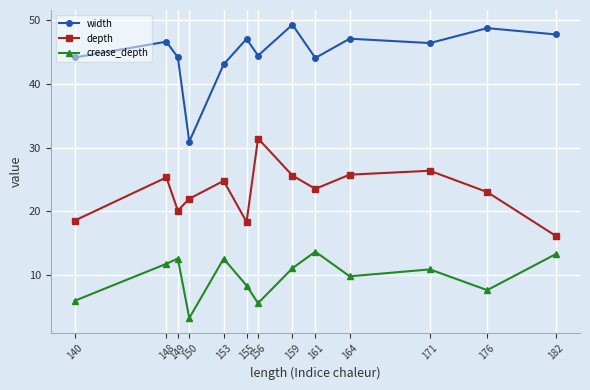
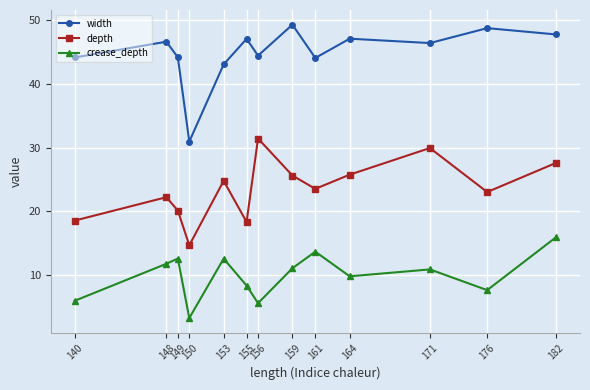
  {
    "width": {
      "148": 47,
      "149": 44,
      "150": 31,
      "153": 43,
      "155": 47,
      "156": 44,
      "159": 49,
      "161": 44,
      "164": 47,
      "171": 46,
      "176": 49,
      "182": 48
    },
    "depth": {
      "140": 19,
-     "148": 25,
+     "148": 22,
      "149": 20,
-     "150": 22,
+     "150": 15,
      "153": 25,
      "155": 18,
      "156": 31,
      "159": 26,
      "161": 24,
      "164": 26,
-     "171": 26,
+     "171": 30,
      "176": 23,
-     "182": 16
+     "182": 28
    },
    "crease_depth": {
      "140": 6,
      "148": 12,
      "149": 13,
      "150": 3,
      "153": 13,
      "155": 8,
      "156": 6,
      "159": 11,
      "161": 14,
      "164": 10,
      "171": 11,
      "176": 8,
-     "182": 13
+     "182": 16
    }
  }
